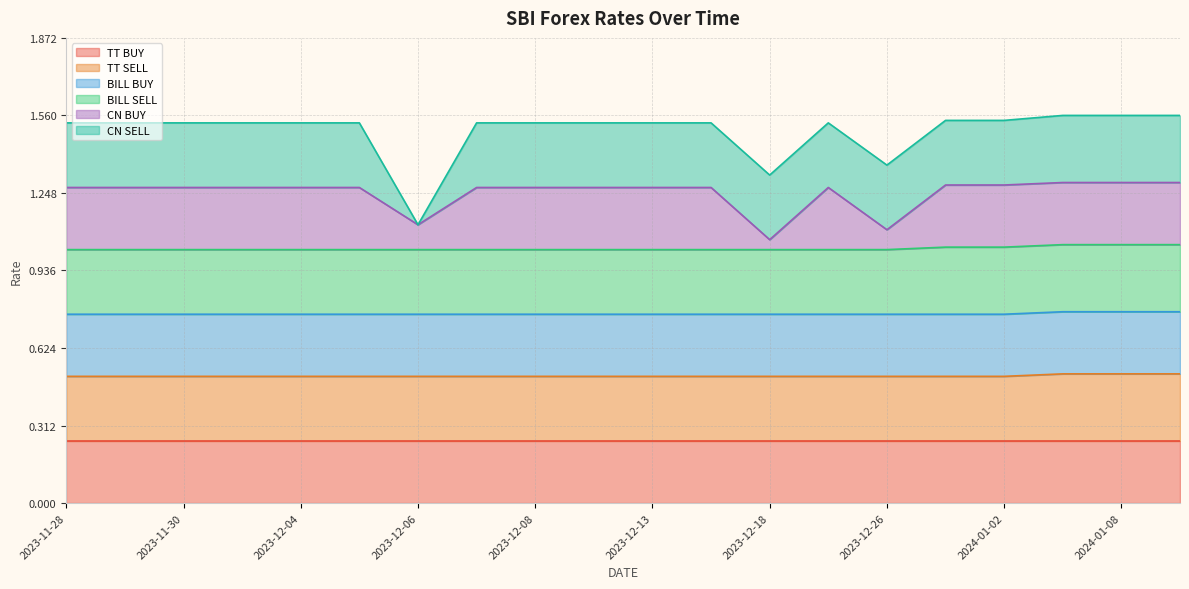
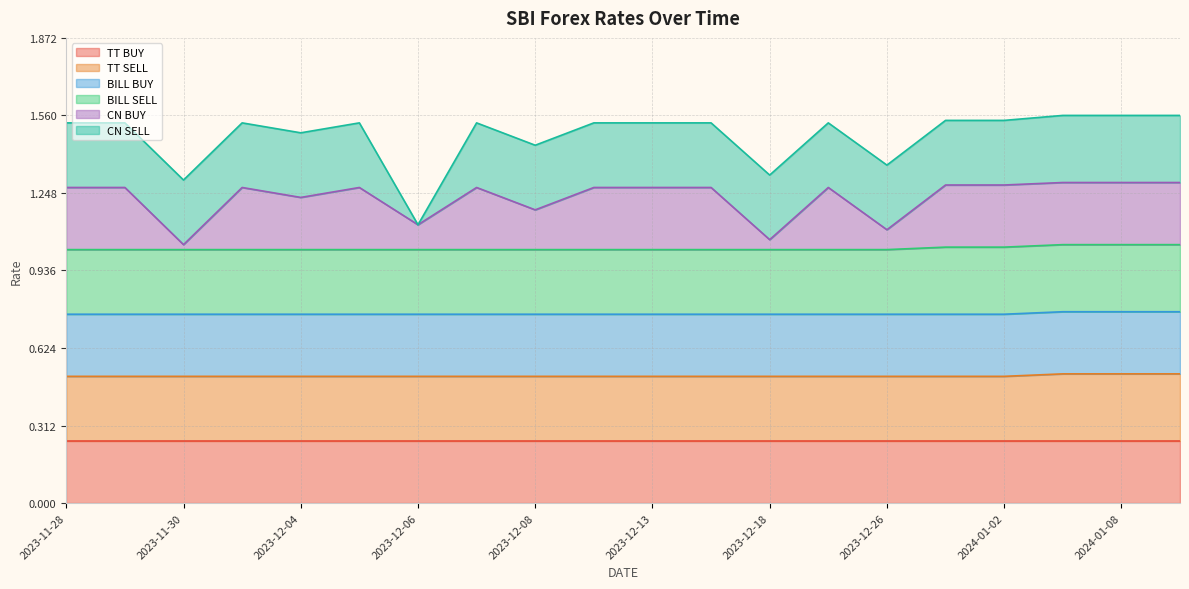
  {
    "CN BUY": {
      "2023-11-28": 0.25,
-     "2023-11-30": 0.25,
-     "2023-12-04": 0.25,
-     "2023-12-08": 0.25,
+     "2023-11-30": 0.02,
+     "2023-12-04": 0.21,
+     "2023-12-08": 0.16,
      "2023-12-13": 0.25,
      "2023-12-18": 0.04,
      "2023-12-26": 0.08,
      "2024-01-02": 0.25,
      "2024-01-08": 0.25
    }
  }
